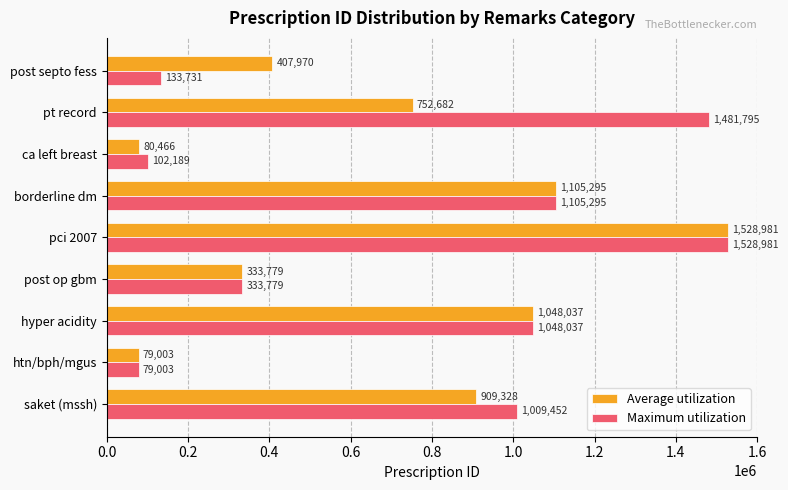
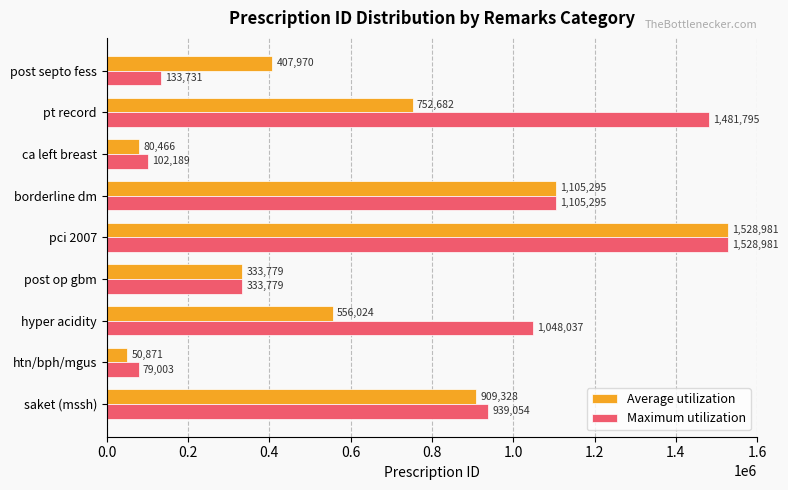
  {
    "Average utilization": {
      "post septo fess": "407,970",
      "pt record": "752,682",
      "ca left breast": "80,466",
      "borderline dm": "1,105,295",
      "pci 2007": "1,528,981",
      "post op gbm": "333,779",
-     "hyper acidity": "1,048,037",
-     "htn/bph/mgus": "79,003",
+     "hyper acidity": "556,024",
+     "htn/bph/mgus": "50,871",
      "saket (mssh)": "909,328"
    },
    "Maximum utilization": {
      "post septo fess": "133,731",
      "pt record": "1,481,795",
      "ca left breast": "102,189",
      "borderline dm": "1,105,295",
      "pci 2007": "1,528,981",
      "post op gbm": "333,779",
      "hyper acidity": "1,048,037",
      "htn/bph/mgus": "79,003",
-     "saket (mssh)": "1,009,452"
+     "saket (mssh)": "939,054"
    }
  }
